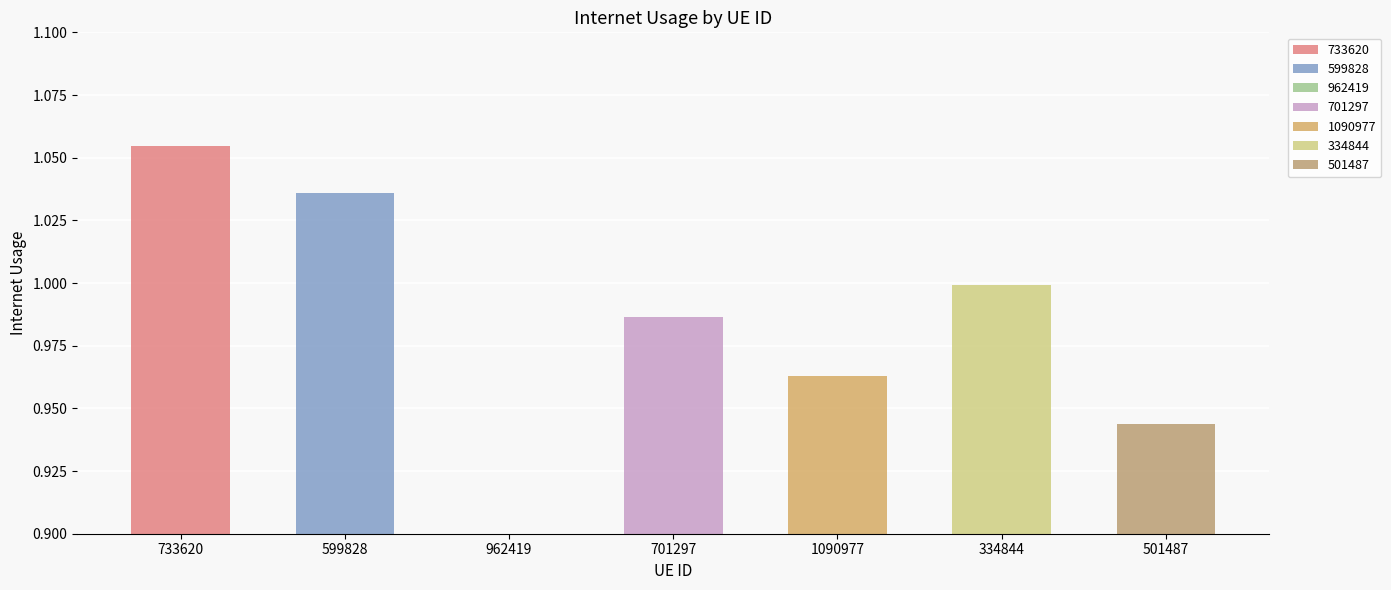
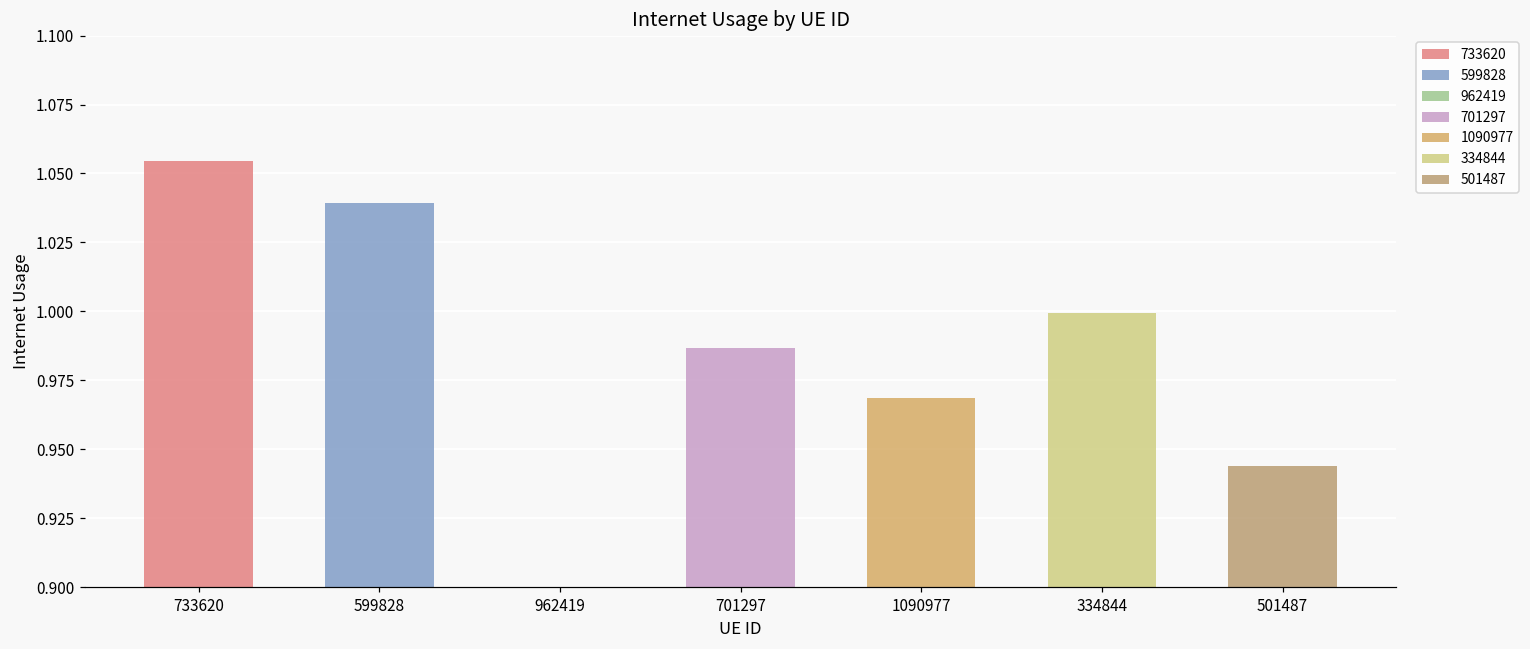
  {
    "733620": 1.055,
-   "599828": 1.036,
+   "599828": 1.039,
    "701297": 0.987,
-   "1090977": 0.963,
+   "1090977": 0.969,
    "334844": 0.999,
    "501487": 0.944
  }
